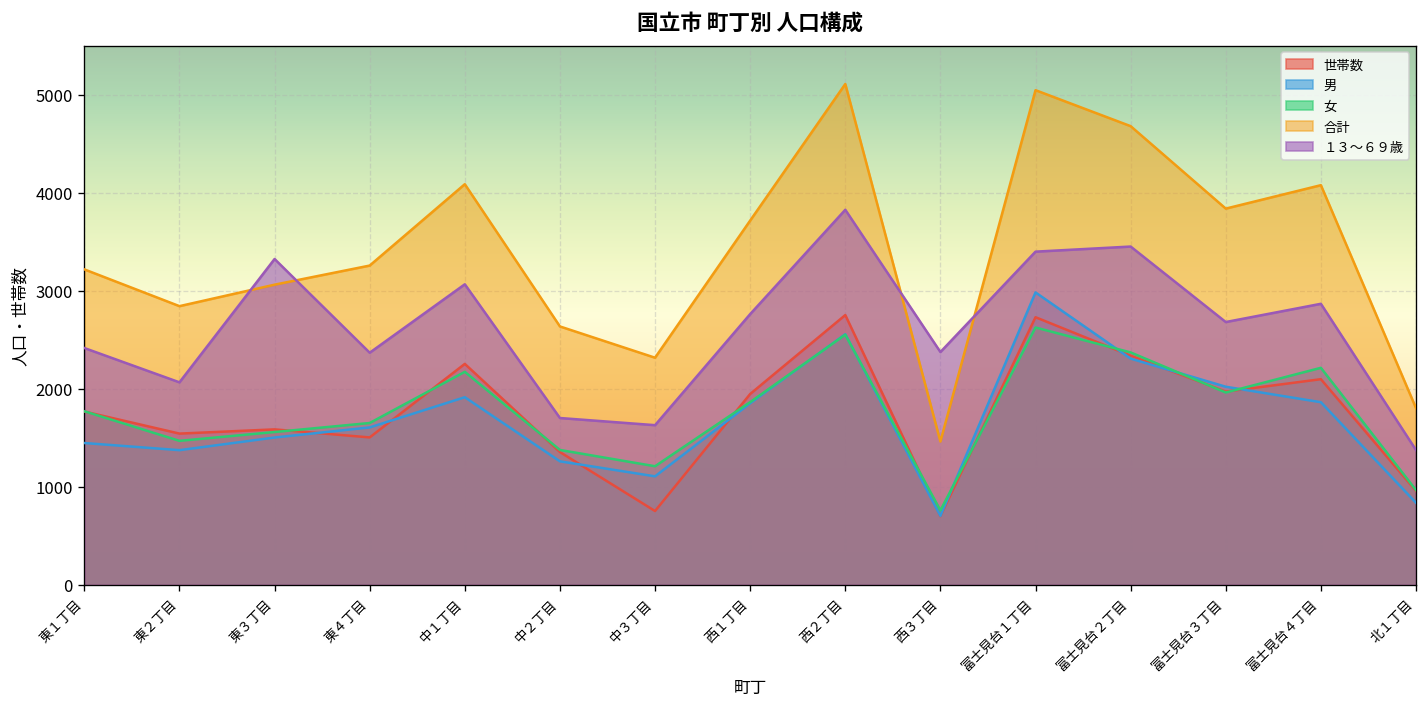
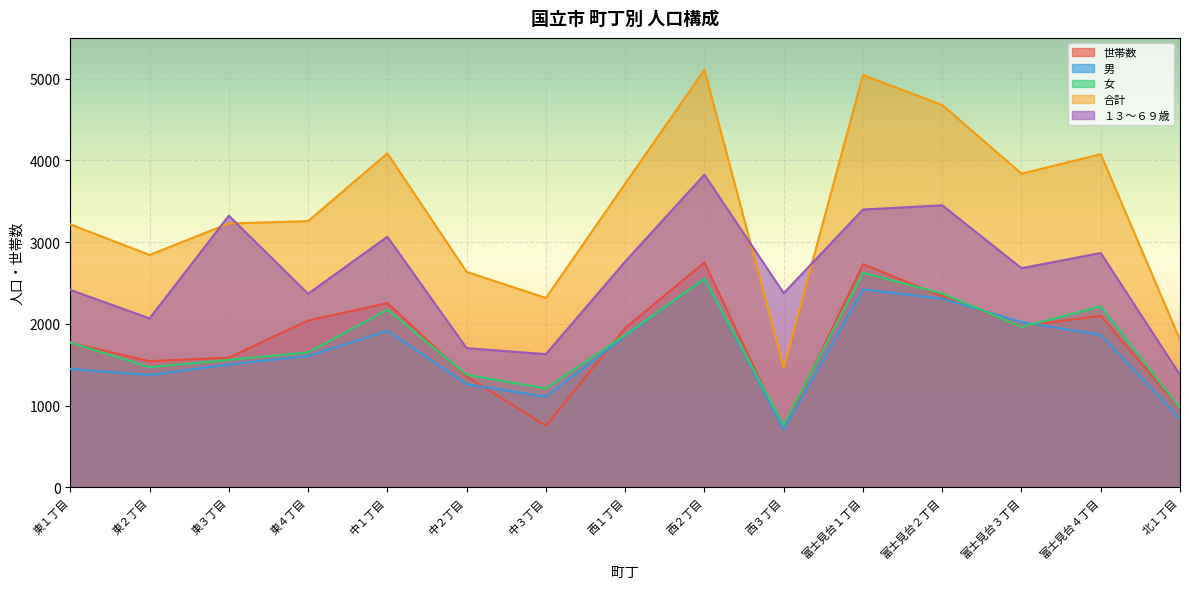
  {
    "世帯数": {
      "東２丁目": 1500,
-     "東４丁目": 1500,
+     "東４丁目": 2000,
      "中１丁目": 2300,
      "中３丁目": 800,
      "西１丁目": 1900,
      "西２丁目": 2800,
      "富士見台１丁目": 2700,
      "富士見台４丁目": 2100
    },
    "男": {
      "東１丁目": 1400,
      "東２丁目": 1400,
      "東３丁目": 1500,
      "東４丁目": 1600,
      "中１丁目": 1900,
      "中２丁目": 1300,
      "中３丁目": 1100,
-     "富士見台１丁目": 3000,
+     "富士見台１丁目": 2400,
      "富士見台３丁目": 2000,
      "富士見台４丁目": 1900,
      "北１丁目": 800
    },
    "女": {
      "東２丁目": 1500,
      "東４丁目": 1700,
      "中１丁目": 2200,
      "中３丁目": 1200,
      "西３丁目": 800,
      "富士見台１丁目": 2600,
      "富士見台２丁目": 2400,
      "富士見台４丁目": 2200
    },
    "合計": {
      "東１丁目": 3200,
      "東２丁目": 2800,
-     "東３丁目": 3100,
+     "東３丁目": 3200,
      "東４丁目": 3300,
      "中１丁目": 4100,
      "中２丁目": 2600,
      "中３丁目": 2300,
      "西１丁目": 3700,
      "西２丁目": 5100,
      "西３丁目": 1500,
      "富士見台１丁目": 5000,
      "富士見台２丁目": 4700,
      "富士見台３丁目": 3800,
      "富士見台４丁目": 4100,
      "北１丁目": 1800
    },
    "１３～６９歳": {
      "東１丁目": 2400,
      "東２丁目": 2100,
      "東３丁目": 3300,
      "東４丁目": 2400,
      "中１丁目": 3100,
      "中２丁目": 1700,
      "中３丁目": 1600,
      "西１丁目": 2800,
      "西２丁目": 3800,
      "西３丁目": 2400,
      "富士見台１丁目": 3400,
      "富士見台２丁目": 3500,
      "富士見台３丁目": 2700,
      "富士見台４丁目": 2900,
      "北１丁目": 1400
    }
  }
